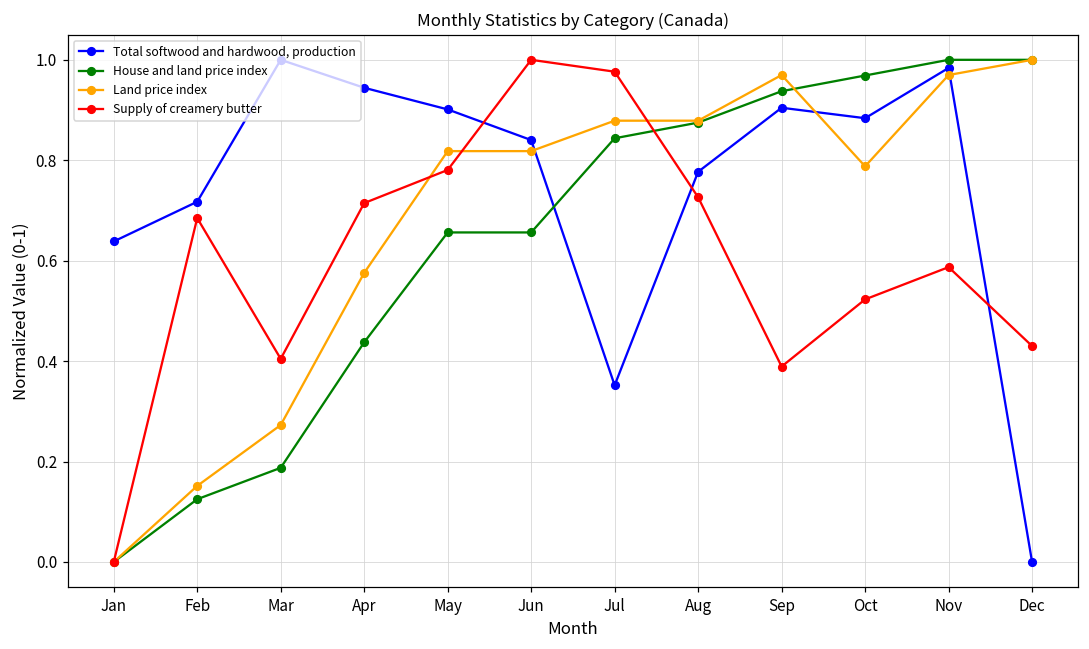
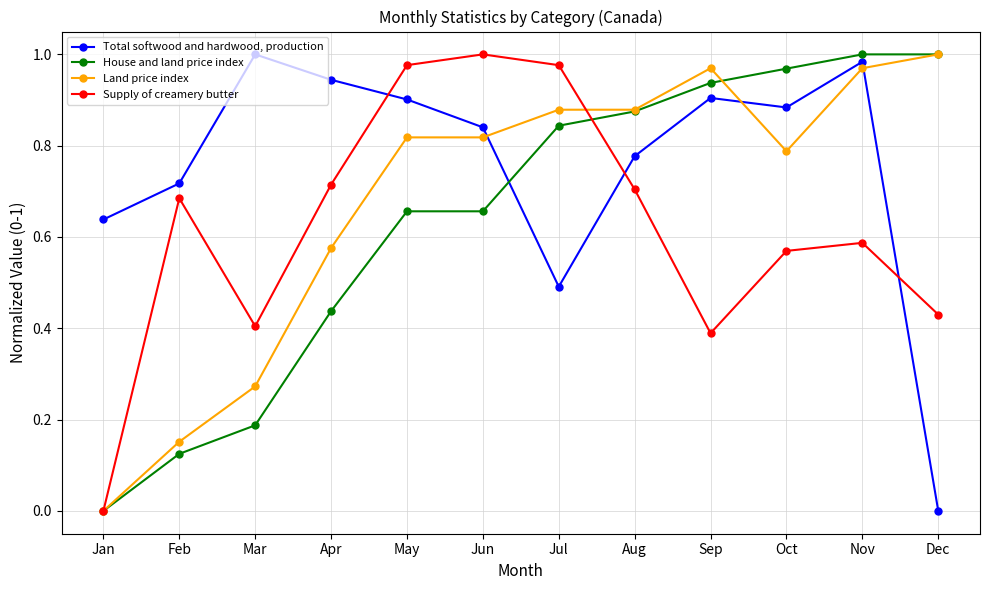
  {
    "Total softwood and hardwood, production": {
      "Jan": 0.64,
      "Feb": 0.72,
      "Apr": 0.94,
      "May": 0.90,
      "Jun": 0.84,
-     "Jul": 0.35,
+     "Jul": 0.49,
      "Aug": 0.78,
      "Sep": 0.90,
      "Oct": 0.88,
      "Nov": 0.98,
      "Dec": 0.00
    },
    "House and land price index": {
      "Feb": 0.13,
      "Mar": 0.19,
      "Apr": 0.44,
      "May": 0.66,
      "Jun": 0.66,
      "Jul": 0.84,
      "Sep": 0.94,
      "Oct": 0.97,
      "Nov": 1.00
    },
    "Land price index": {
      "Feb": 0.15,
      "Mar": 0.27,
      "Apr": 0.58,
      "May": 0.82,
      "Jun": 0.82,
      "Jul": 0.88,
      "Sep": 0.97,
      "Oct": 0.79,
      "Nov": 0.97
    },
    "Supply of creamery butter": {
      "Feb": 0.68,
      "Mar": 0.40,
      "Apr": 0.71,
-     "May": 0.78,
+     "May": 0.98,
      "Jun": 1.00,
      "Jul": 0.98,
-     "Aug": 0.73,
+     "Aug": 0.70,
      "Sep": 0.39,
-     "Oct": 0.52,
+     "Oct": 0.57,
      "Nov": 0.59,
      "Dec": 0.43
    }
  }
